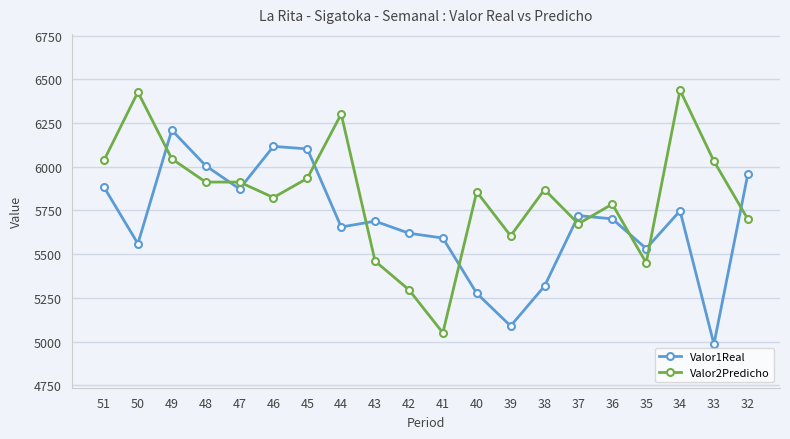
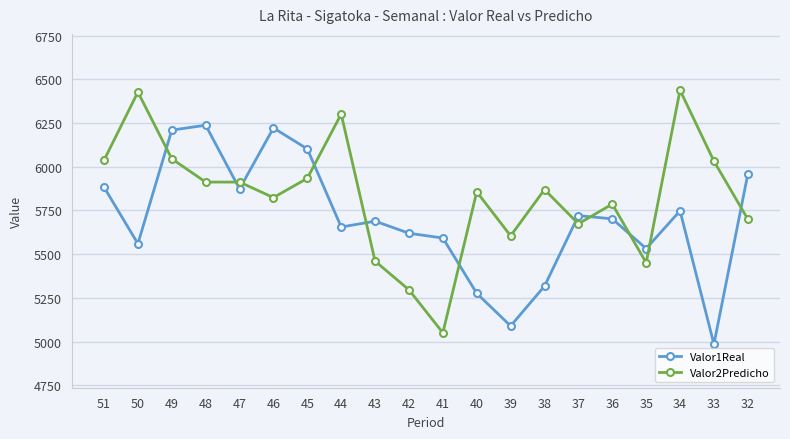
  {
    "Valor1Real": {
      "51": 5880,
      "50": 5560,
      "49": 6210,
-     "48": 6010,
+     "48": 6240,
      "47": 5870,
-     "46": 6120,
+     "46": 6220,
      "45": 6100,
      "44": 5660,
      "43": 5690,
      "42": 5620,
      "41": 5590,
      "40": 5280,
      "39": 5090,
      "38": 5320,
      "37": 5720,
      "36": 5700,
      "35": 5530,
      "34": 5750,
      "33": 4990,
      "32": 5960
    },
    "Valor2Predicho": {
      "51": 6040,
      "50": 6430,
      "49": 6050,
      "48": 5910,
      "47": 5910,
      "46": 5820,
      "45": 5930,
      "44": 6300,
      "43": 5460,
      "42": 5300,
      "41": 5050,
      "40": 5860,
      "39": 5600,
      "38": 5870,
      "37": 5670,
      "36": 5790,
      "35": 5450,
      "34": 6440,
      "33": 6030,
      "32": 5700
    }
  }
